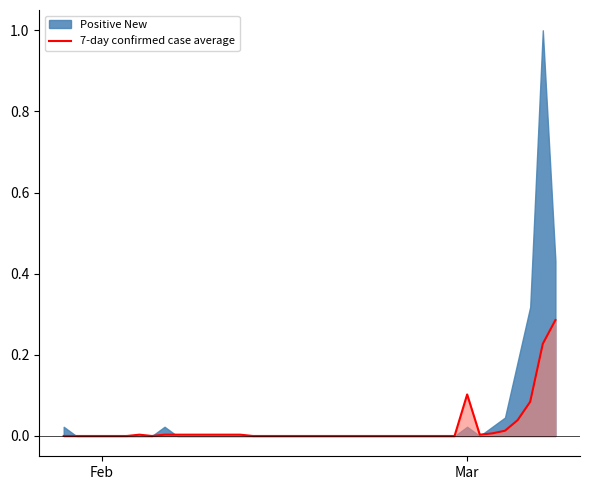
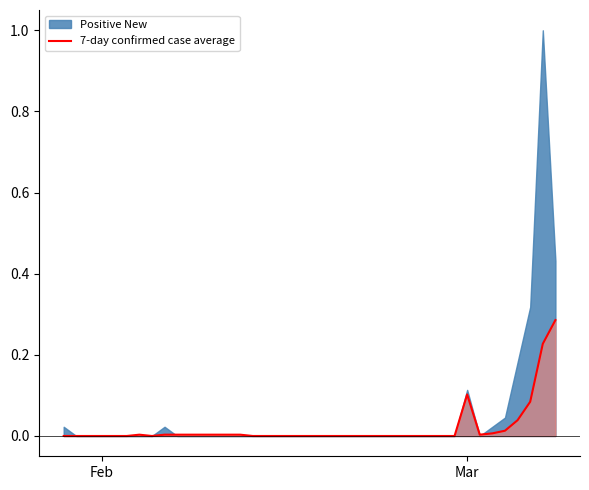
  {
    "Positive New": {
-     "Mar": 0.02
+     "Mar": 0.11
    },
    "7-day confirmed case average": {
      "Mar": 0.10
    }
  }
